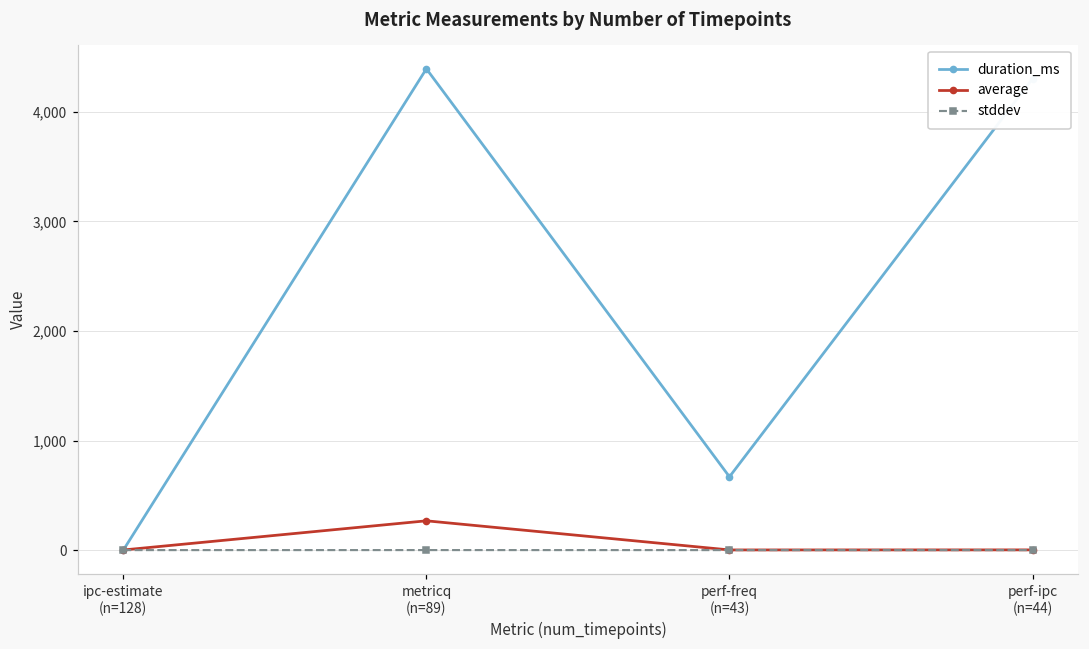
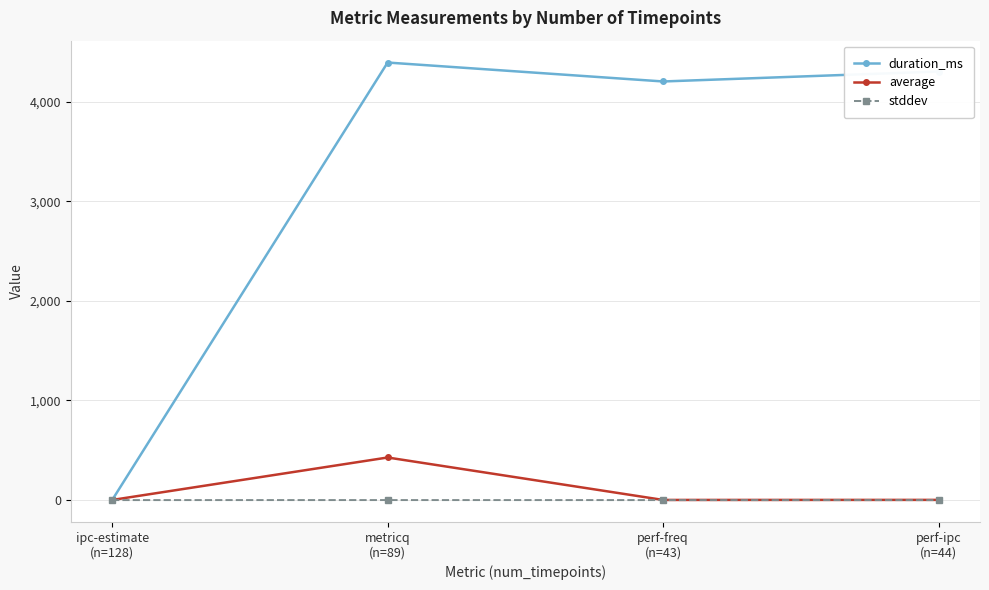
  {
    "duration_ms": {
      "metricq (n=89)": "4,400",
-     "perf-freq (n=43)": "700"
+     "perf-freq (n=43)": "4,200"
    },
    "average": {
-     "metricq (n=89)": "300"
+     "metricq (n=89)": "400"
    },
    "stddev": {
      "metricq (n=89)": "0"
    }
  }
